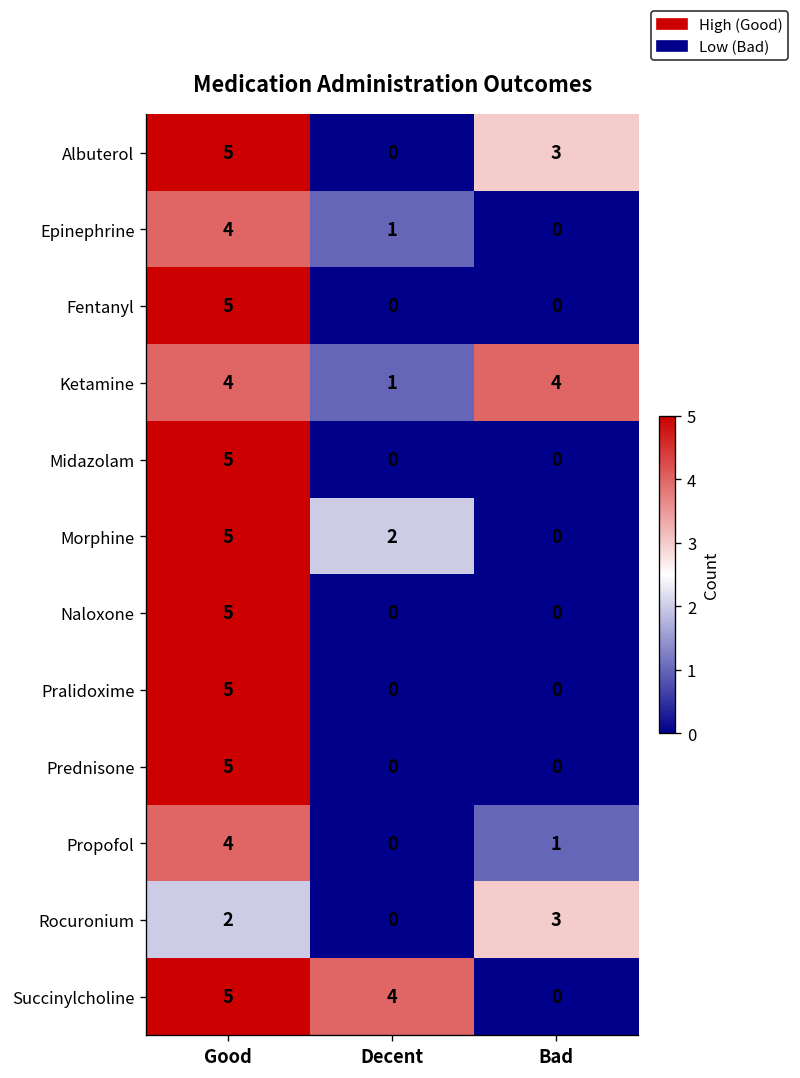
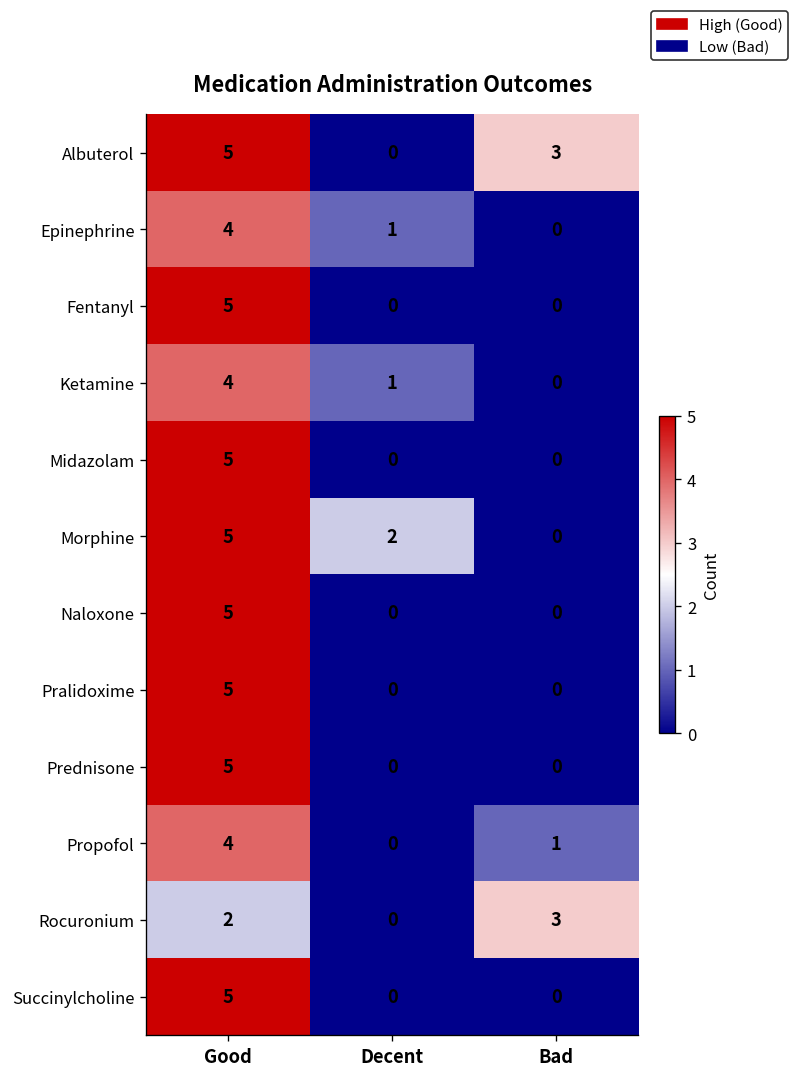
  {
    "Albuterol": {
      "Good": 5,
      "Decent": 0,
      "Bad": 3
    },
    "Epinephrine": {
      "Good": 4,
      "Decent": 1,
      "Bad": 0
    },
    "Fentanyl": {
      "Good": 5,
      "Decent": 0,
      "Bad": 0
    },
    "Ketamine": {
      "Good": 4,
      "Decent": 1,
-     "Bad": 4
+     "Bad": 0
    },
    "Midazolam": {
      "Good": 5,
      "Decent": 0,
      "Bad": 0
    },
    "Morphine": {
      "Good": 5,
      "Decent": 2,
      "Bad": 0
    },
    "Naloxone": {
      "Good": 5,
      "Decent": 0,
      "Bad": 0
    },
    "Pralidoxime": {
      "Good": 5,
      "Decent": 0,
      "Bad": 0
    },
    "Prednisone": {
      "Good": 5,
      "Decent": 0,
      "Bad": 0
    },
    "Propofol": {
      "Good": 4,
      "Decent": 0,
      "Bad": 1
    },
    "Rocuronium": {
      "Good": 2,
      "Decent": 0,
      "Bad": 3
    },
    "Succinylcholine": {
      "Good": 5,
-     "Decent": 4,
+     "Decent": 0,
      "Bad": 0
    }
  }
